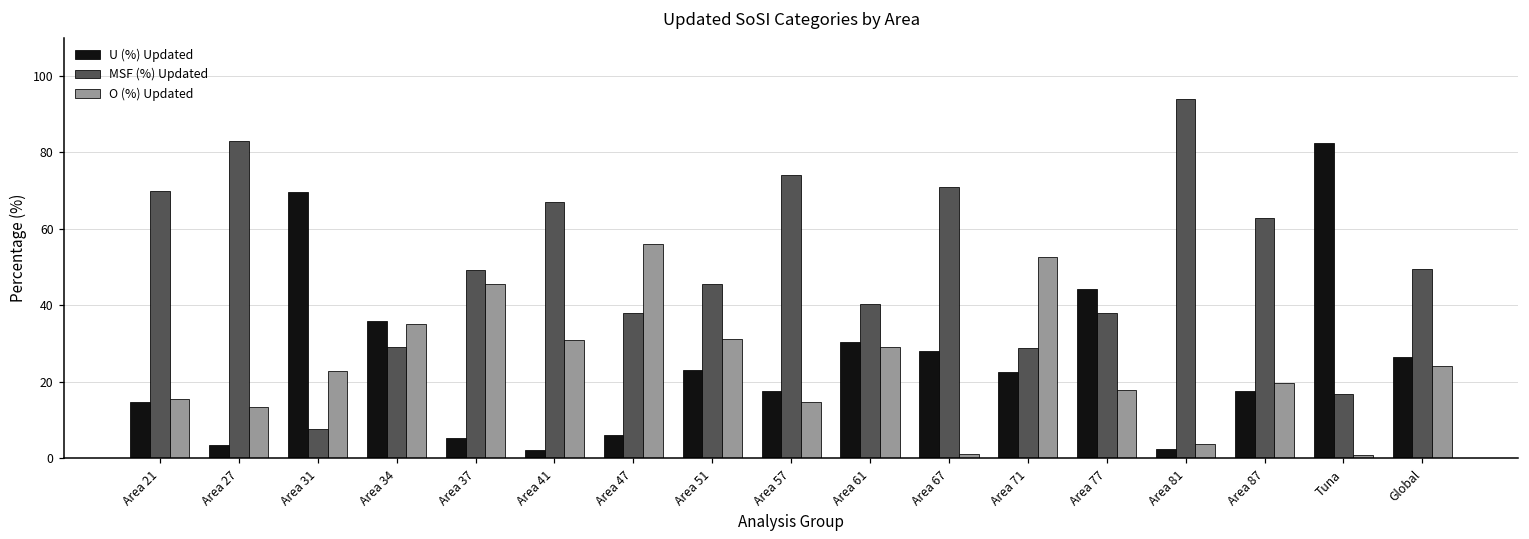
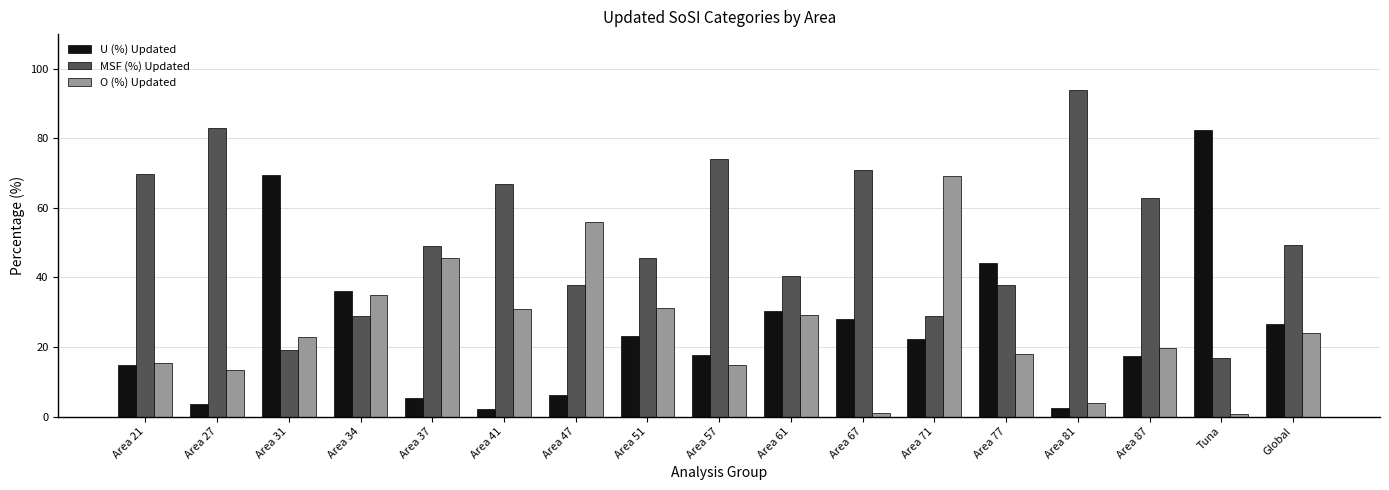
  {
    "U (%) Updated": {
      "Area 21": 15,
      "Area 27": 4,
      "Area 31": 70,
      "Area 34": 36,
      "Area 37": 5,
      "Area 41": 2,
      "Area 47": 6,
      "Area 51": 23,
      "Area 57": 18,
      "Area 61": 30,
      "Area 67": 28,
      "Area 71": 22,
      "Area 77": 44,
      "Area 81": 2,
      "Area 87": 18,
      "Tuna": 82,
      "Global": 26
    },
    "MSF (%) Updated": {
      "Area 21": 70,
      "Area 27": 83,
-     "Area 31": 8,
+     "Area 31": 19,
      "Area 34": 29,
      "Area 37": 49,
      "Area 41": 67,
      "Area 47": 38,
      "Area 51": 46,
      "Area 57": 74,
      "Area 61": 40,
      "Area 67": 71,
      "Area 71": 29,
      "Area 77": 38,
      "Area 81": 94,
      "Area 87": 63,
      "Tuna": 17,
      "Global": 49
    },
    "O (%) Updated": {
      "Area 21": 15,
      "Area 27": 13,
      "Area 31": 23,
      "Area 34": 35,
      "Area 37": 46,
      "Area 41": 31,
      "Area 47": 56,
      "Area 51": 31,
      "Area 57": 15,
      "Area 61": 29,
      "Area 67": 1,
-     "Area 71": 53,
+     "Area 71": 69,
      "Area 77": 18,
      "Area 81": 4,
      "Area 87": 20,
      "Tuna": 1,
      "Global": 24
    }
  }
